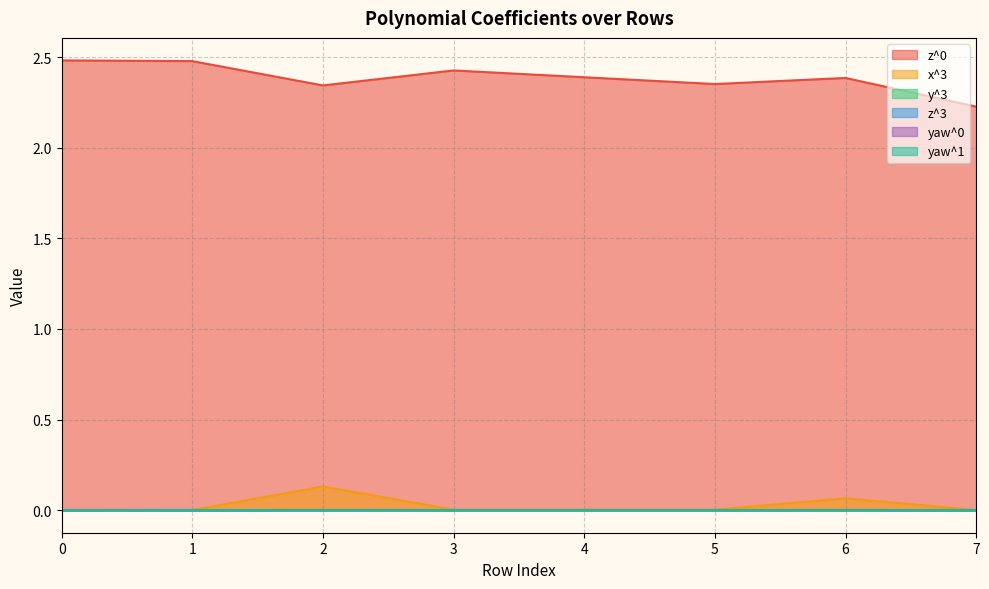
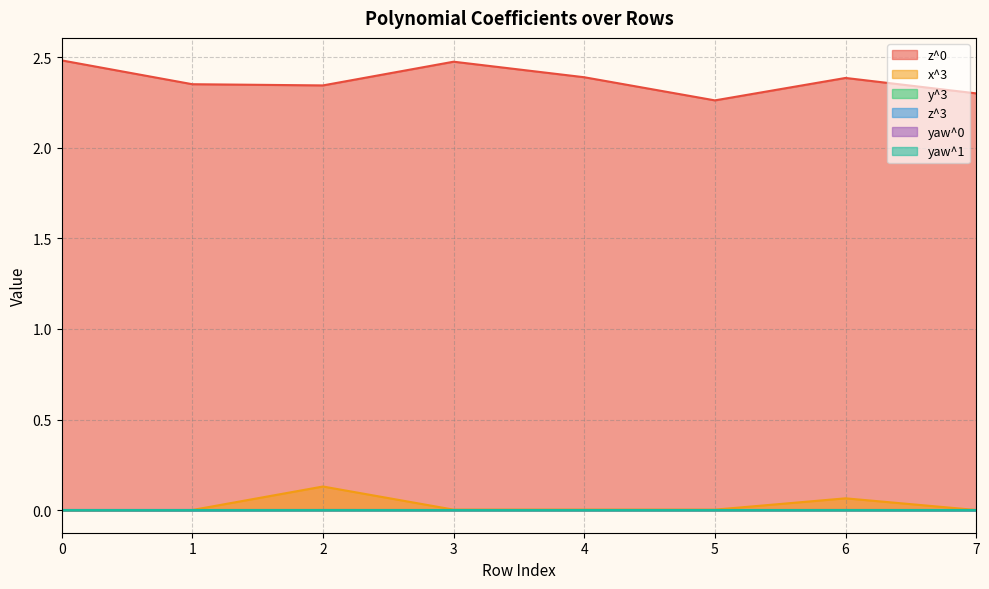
  {
    "z^0": {
      "0": 2.48,
-     "1": 2.48,
+     "1": 2.35,
      "2": 2.34,
-     "3": 2.43,
+     "3": 2.47,
      "4": 2.39,
-     "5": 2.35,
+     "5": 2.26,
      "6": 2.39,
-     "7": 2.23
+     "7": 2.30
    },
    "x^3": {
      "2": 0.13,
      "6": 0.07
    },
    "yaw^1": {
      "2": 0.00,
      "6": 0.00
    }
  }
